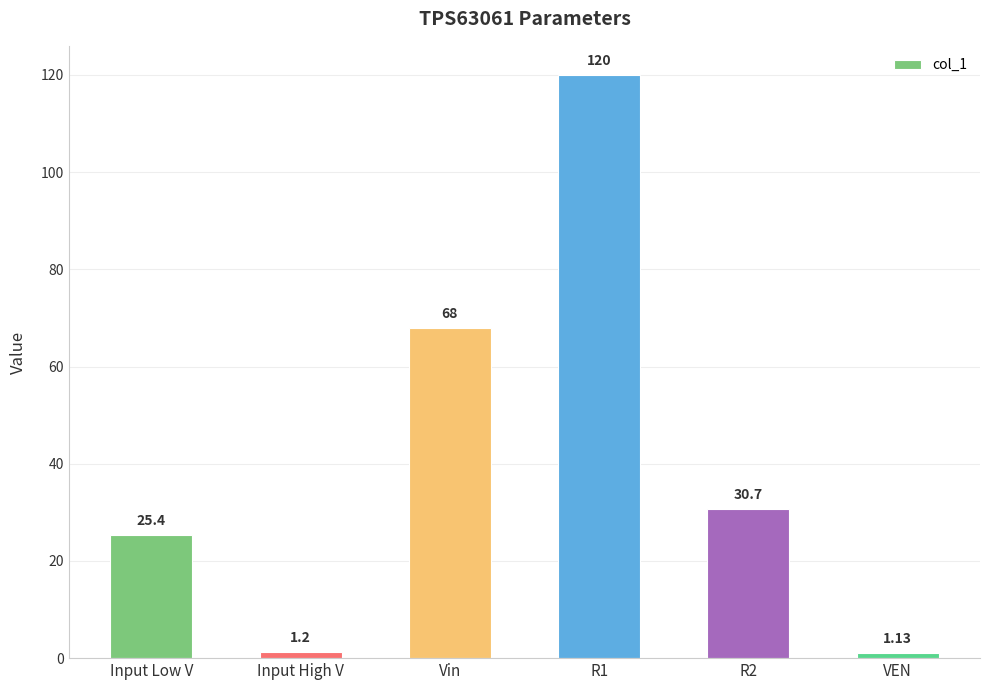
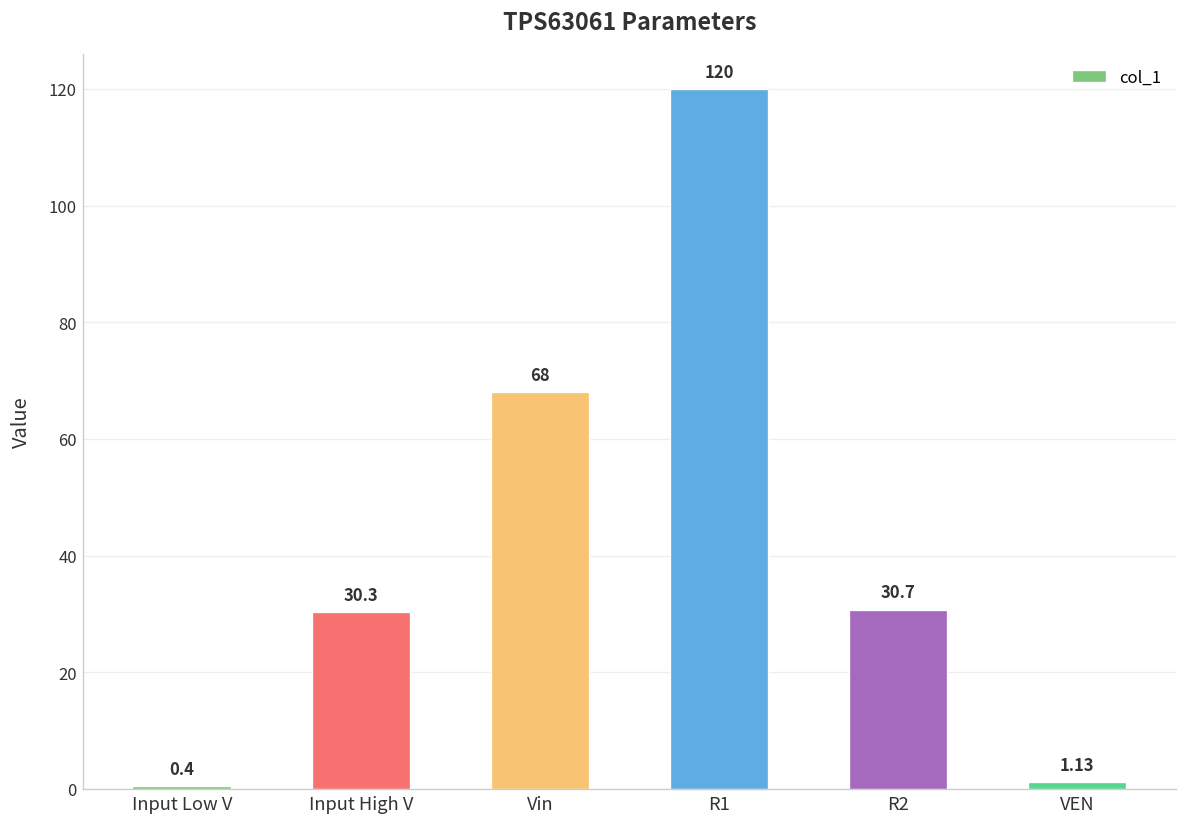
  {
-   "Input Low V": 25.4,
-   "Input High V": 1.2,
+   "Input Low V": 0.4,
+   "Input High V": 30.3,
    "Vin": 68,
    "R1": 120,
    "R2": 30.7,
    "VEN": 1.13
  }
